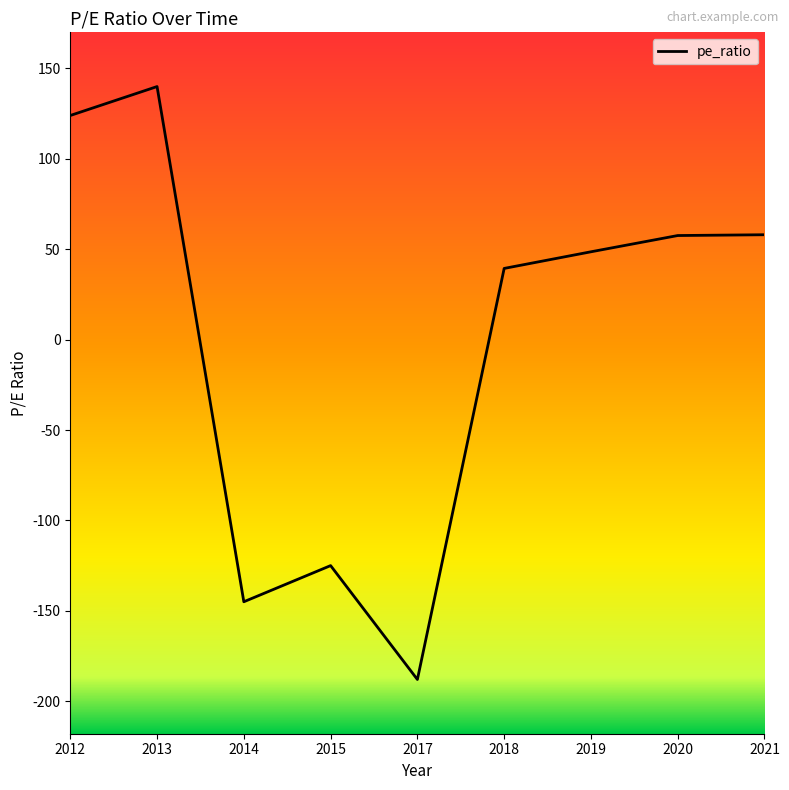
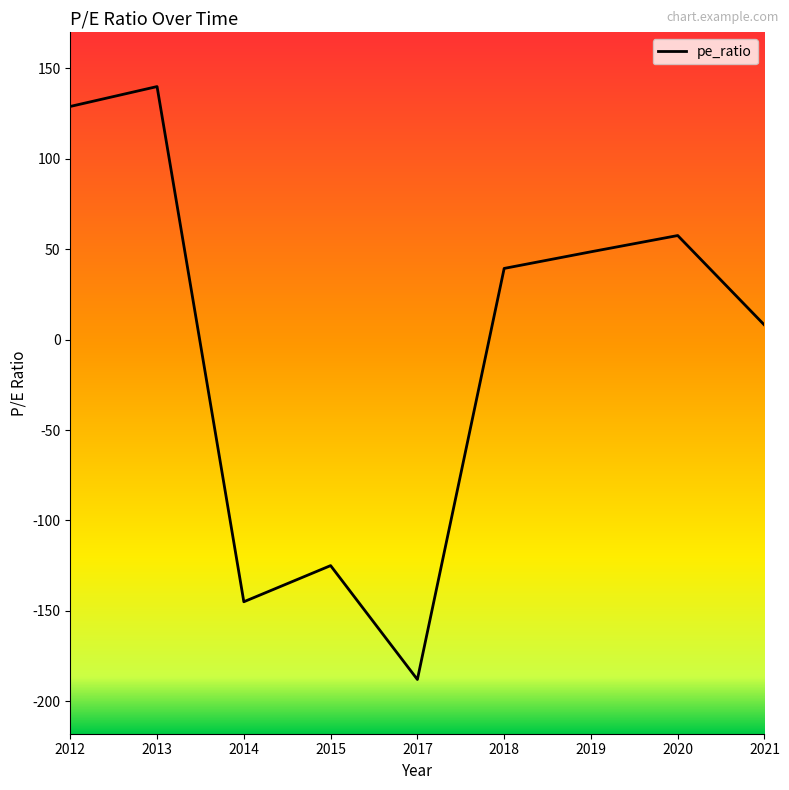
  {
-   "2012": 124,
+   "2012": 129,
    "2013": 140,
    "2014": -145,
    "2015": -125,
    "2017": -188,
    "2018": 39,
    "2019": 49,
    "2020": 58,
-   "2021": 58
+   "2021": 8
  }
